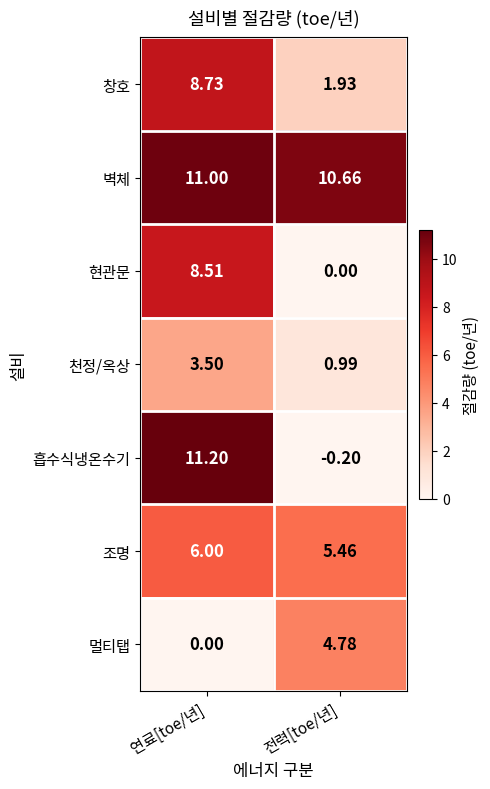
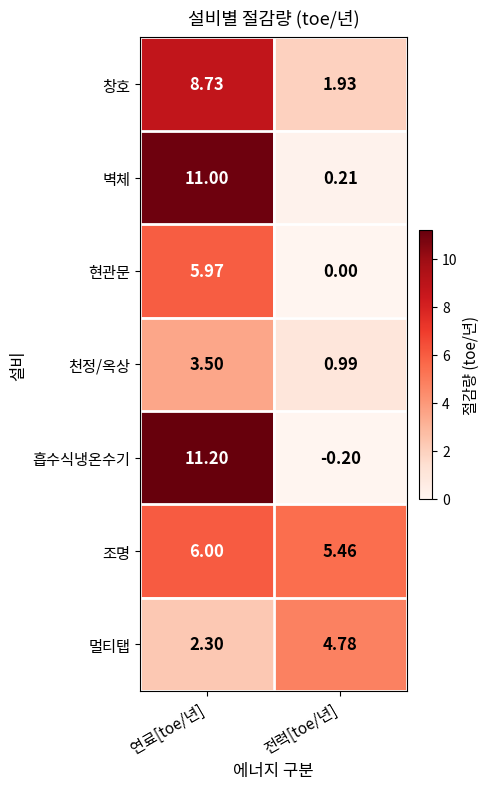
  {
    "창호": {
      "연료[toe/년]": 8.73,
      "전력[toe/년]": 1.93
    },
    "벽체": {
      "연료[toe/년]": 11.00,
-     "전력[toe/년]": 10.66
+     "전력[toe/년]": 0.21
    },
    "현관문": {
-     "연료[toe/년]": 8.51,
+     "연료[toe/년]": 5.97,
      "전력[toe/년]": 0.00
    },
    "천정/옥상": {
      "연료[toe/년]": 3.50,
      "전력[toe/년]": 0.99
    },
    "흡수식냉온수기": {
      "연료[toe/년]": 11.20,
      "전력[toe/년]": -0.20
    },
    "조명": {
      "연료[toe/년]": 6.00,
      "전력[toe/년]": 5.46
    },
    "멀티탭": {
-     "연료[toe/년]": 0.00,
+     "연료[toe/년]": 2.30,
      "전력[toe/년]": 4.78
    }
  }
